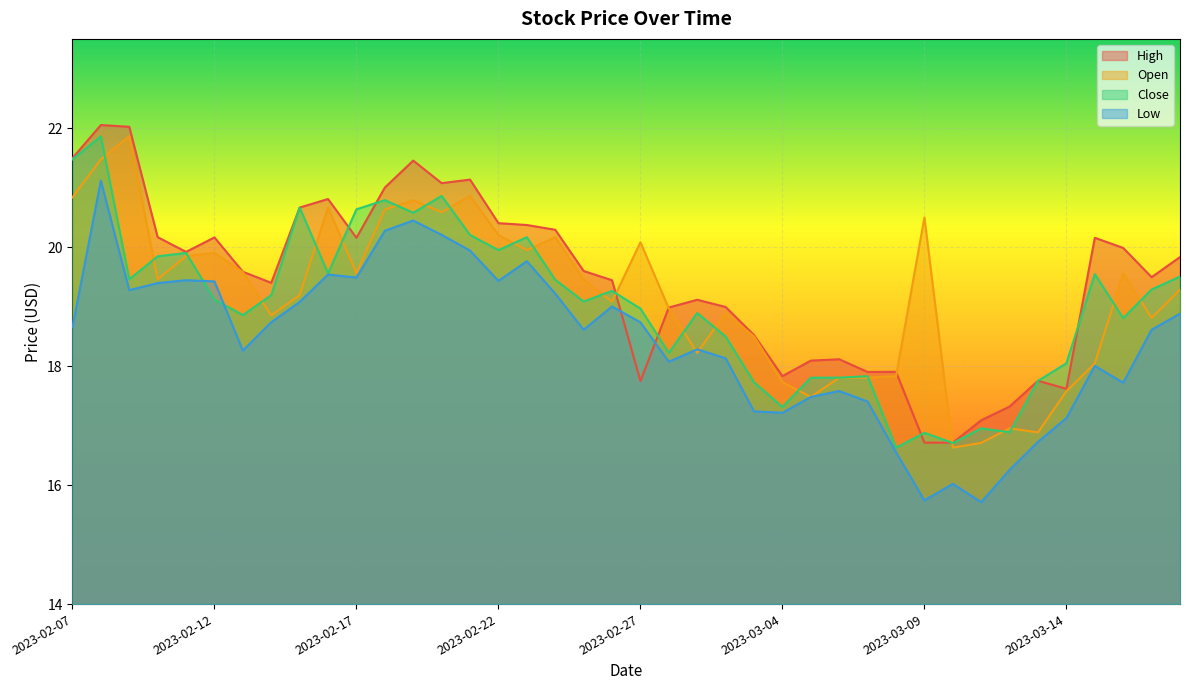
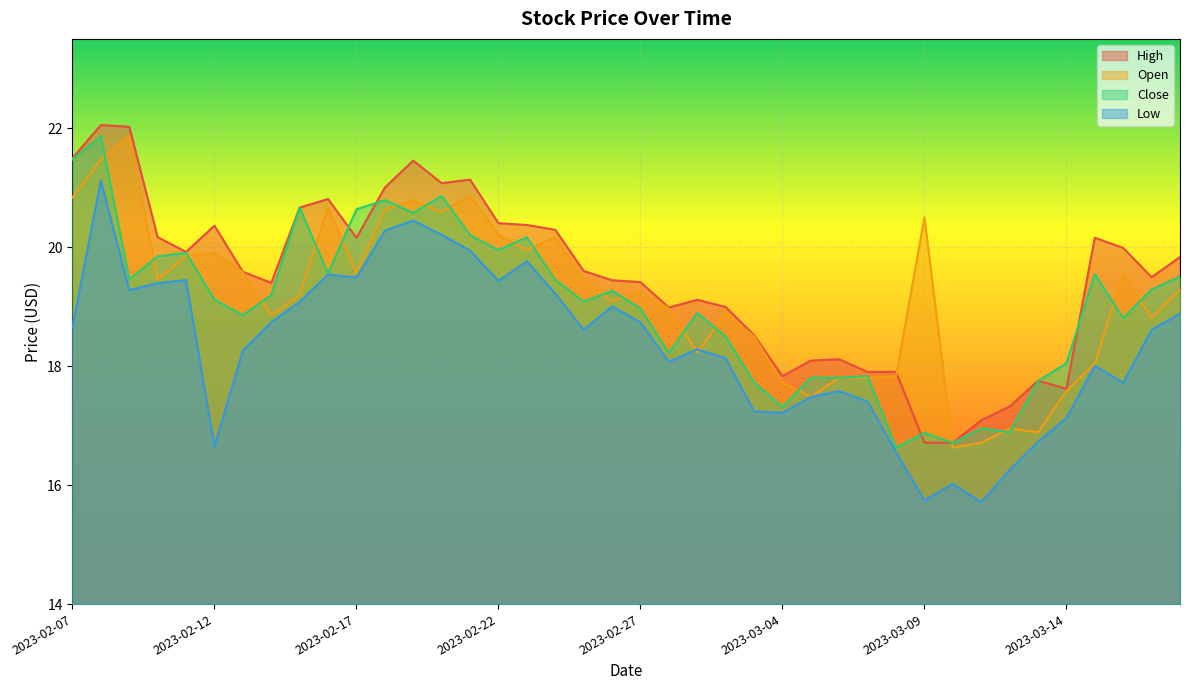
  {
    "High": {
-     "2023-02-12": 20.2,
+     "2023-02-12": 20.4,
      "2023-02-17": 20.2,
      "2023-02-22": 20.4,
-     "2023-02-27": 17.7,
+     "2023-02-27": 19.4,
      "2023-03-04": 17.8,
      "2023-03-09": 16.7
    },
    "Open": {
      "2023-02-07": 20.8,
      "2023-02-12": 19.9,
      "2023-02-17": 19.6,
      "2023-02-22": 20.2,
-     "2023-02-27": 20.1,
+     "2023-02-27": 19.3,
      "2023-03-04": 17.7,
      "2023-03-09": 20.5
    },
    "Close": {
      "2023-02-12": 19.1,
      "2023-02-17": 20.6,
      "2023-02-22": 19.9,
      "2023-02-27": 19.0,
      "2023-03-04": 17.3,
      "2023-03-09": 16.9,
      "2023-03-14": 18.0
    },
    "Low": {
      "2023-02-07": 18.7,
-     "2023-02-12": 19.4,
+     "2023-02-12": 16.7,
      "2023-02-17": 19.5,
      "2023-02-22": 19.4,
      "2023-02-27": 18.7,
      "2023-03-04": 17.2,
      "2023-03-09": 15.7,
      "2023-03-14": 17.1
    }
  }
